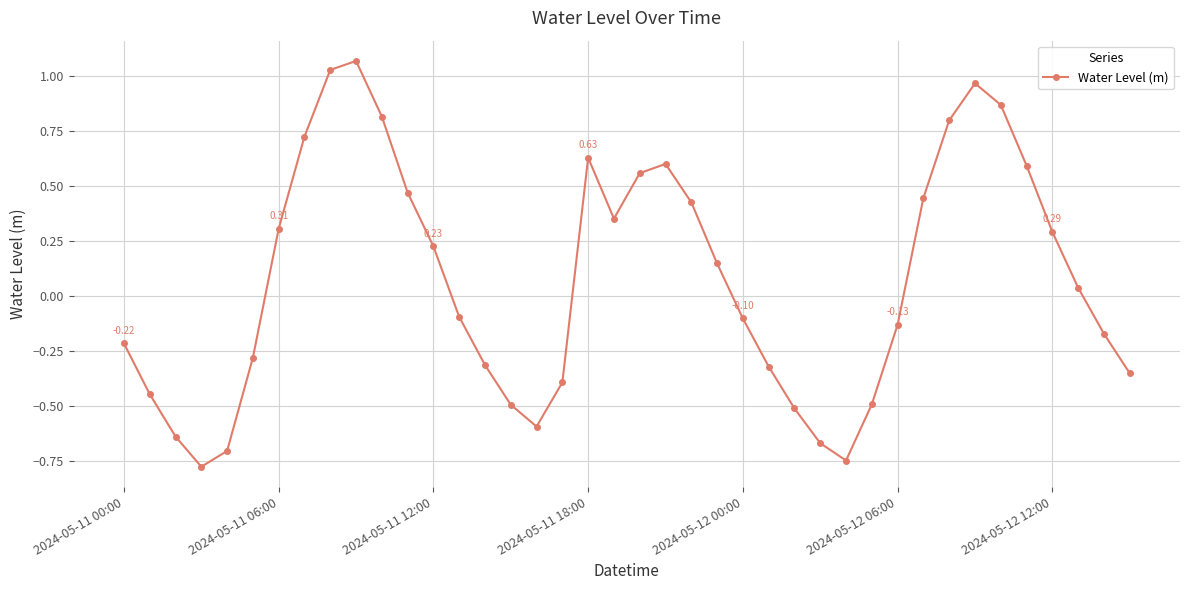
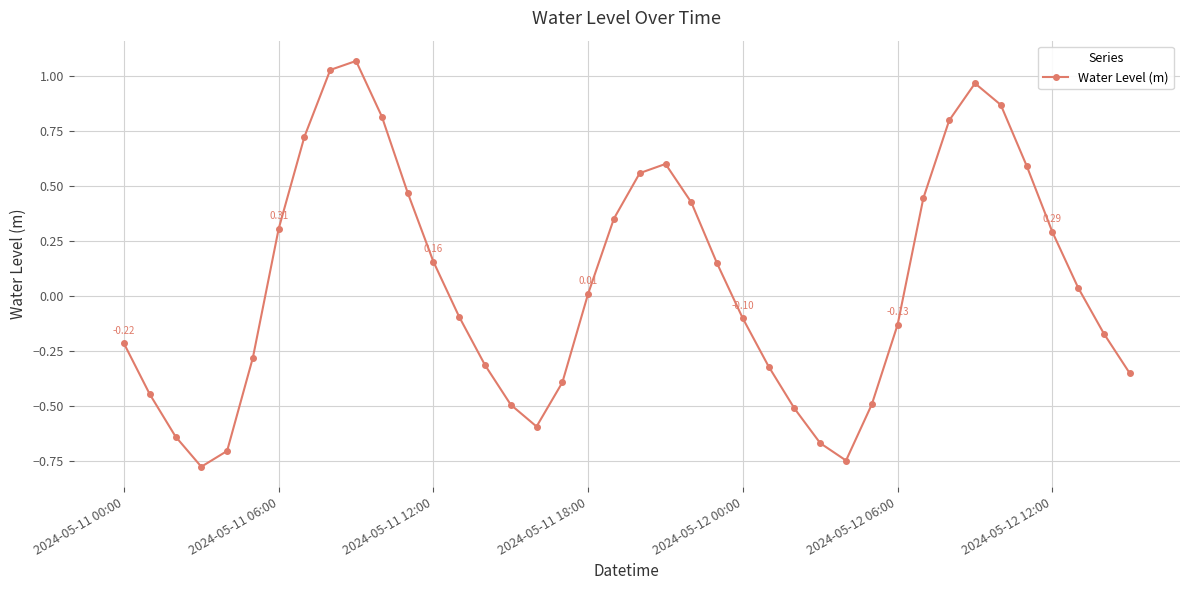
  {
    "2024-05-11 00:00": -0.22,
    "2024-05-11 06:00": 0.31,
-   "2024-05-11 12:00": 0.23,
-   "2024-05-11 18:00": 0.63,
+   "2024-05-11 12:00": 0.16,
+   "2024-05-11 18:00": 0.01,
    "2024-05-12 00:00": -0.10,
    "2024-05-12 06:00": -0.13,
    "2024-05-12 12:00": 0.29
  }
